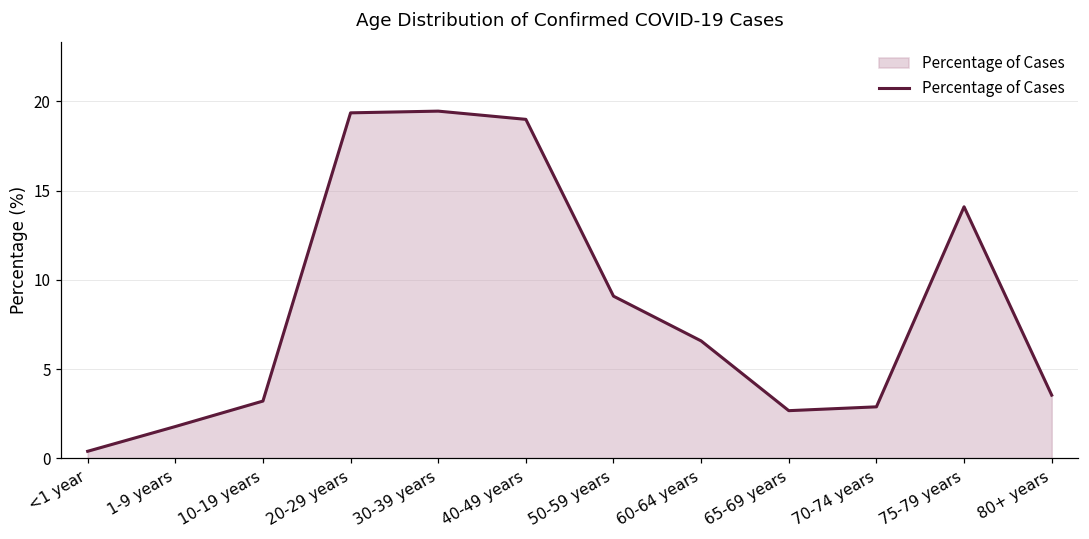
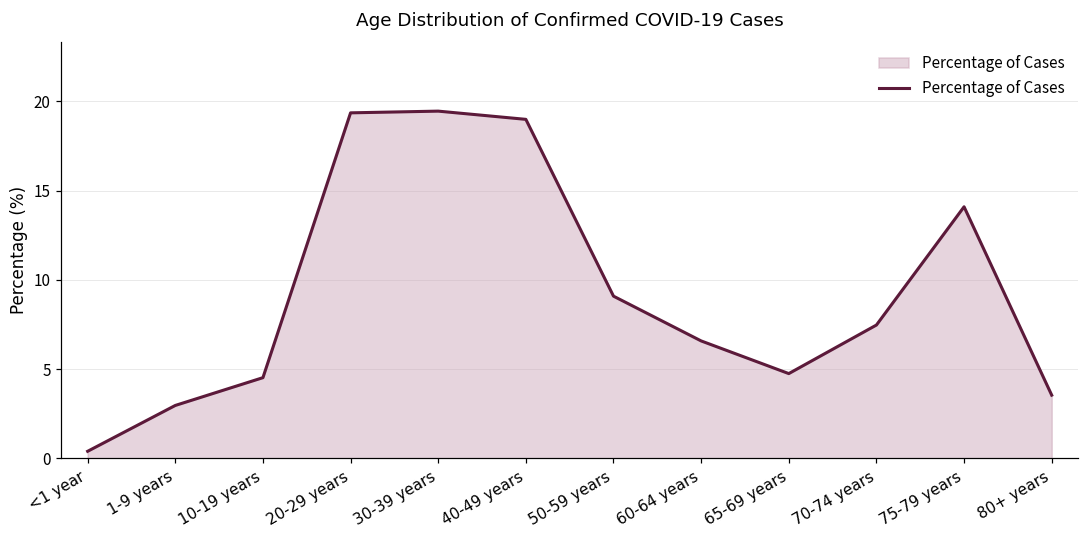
  {
    "<1 year": 0.4,
-   "1-9 years": 1.8,
-   "10-19 years": 3.2,
+   "1-9 years": 3.0,
+   "10-19 years": 4.5,
    "20-29 years": 19.4,
    "30-39 years": 19.5,
    "40-49 years": 19.0,
    "50-59 years": 9.1,
    "60-64 years": 6.6,
-   "65-69 years": 2.7,
-   "70-74 years": 2.9,
+   "65-69 years": 4.8,
+   "70-74 years": 7.5,
    "75-79 years": 14.1,
    "80+ years": 3.5
  }
